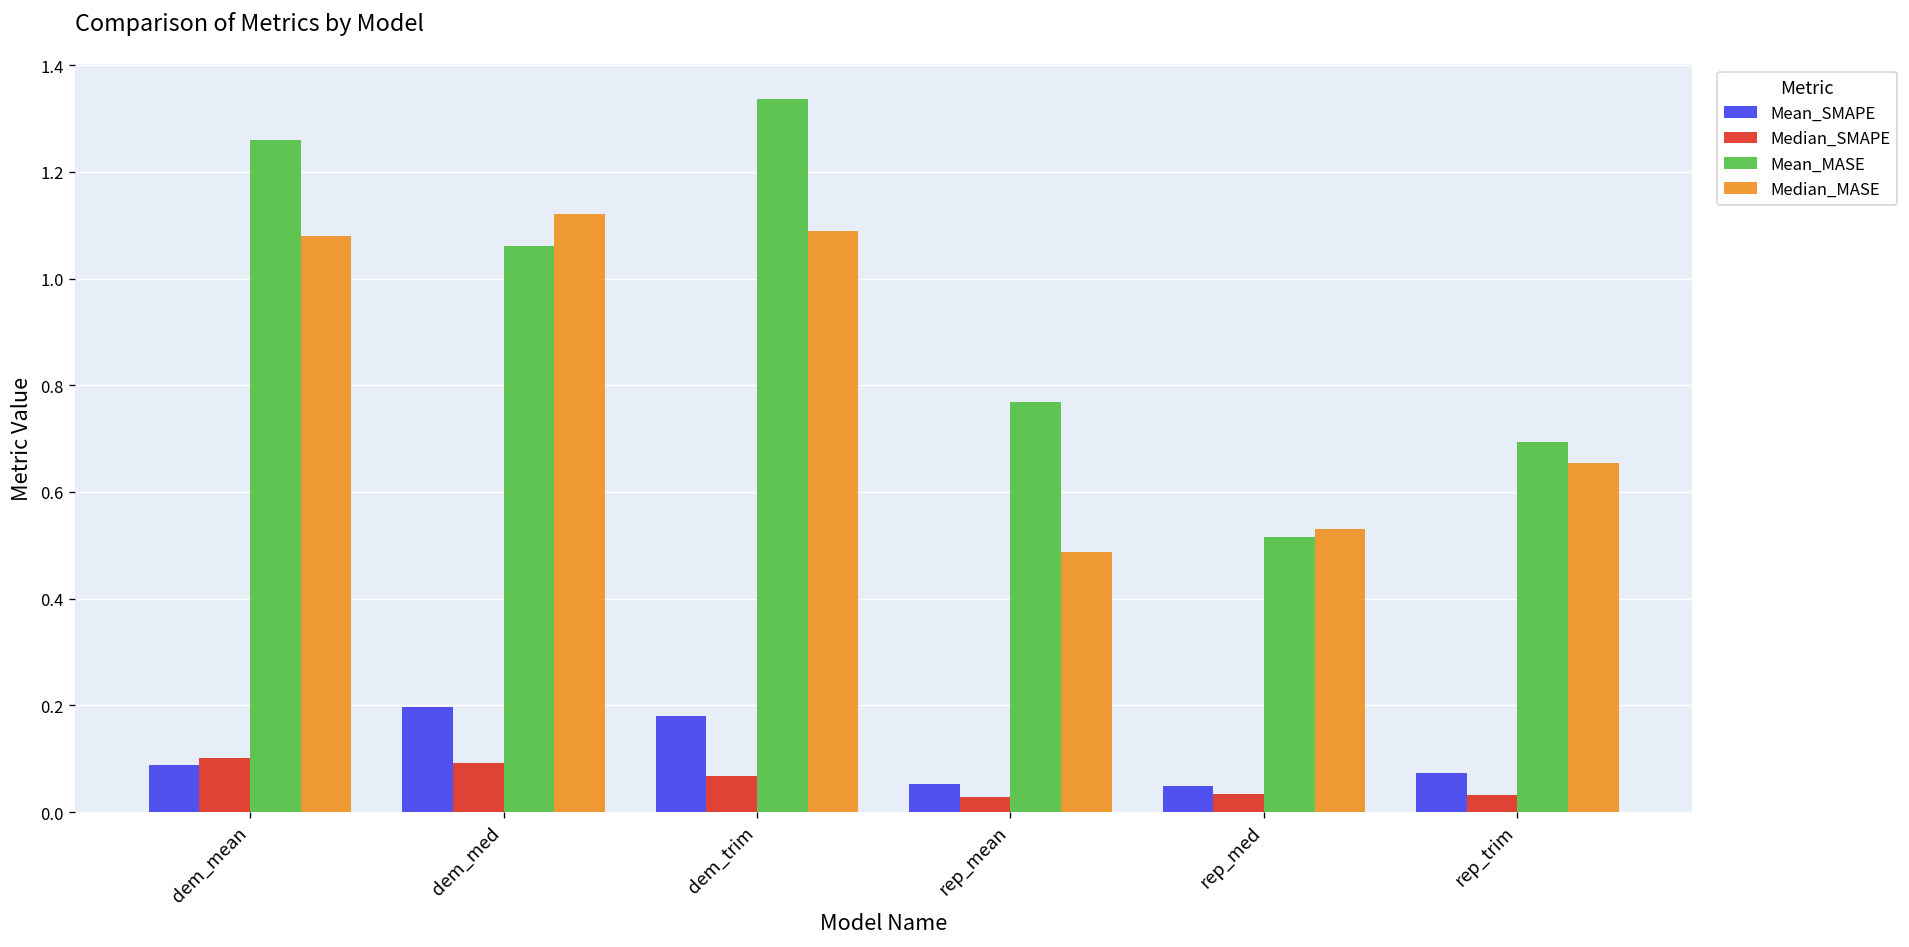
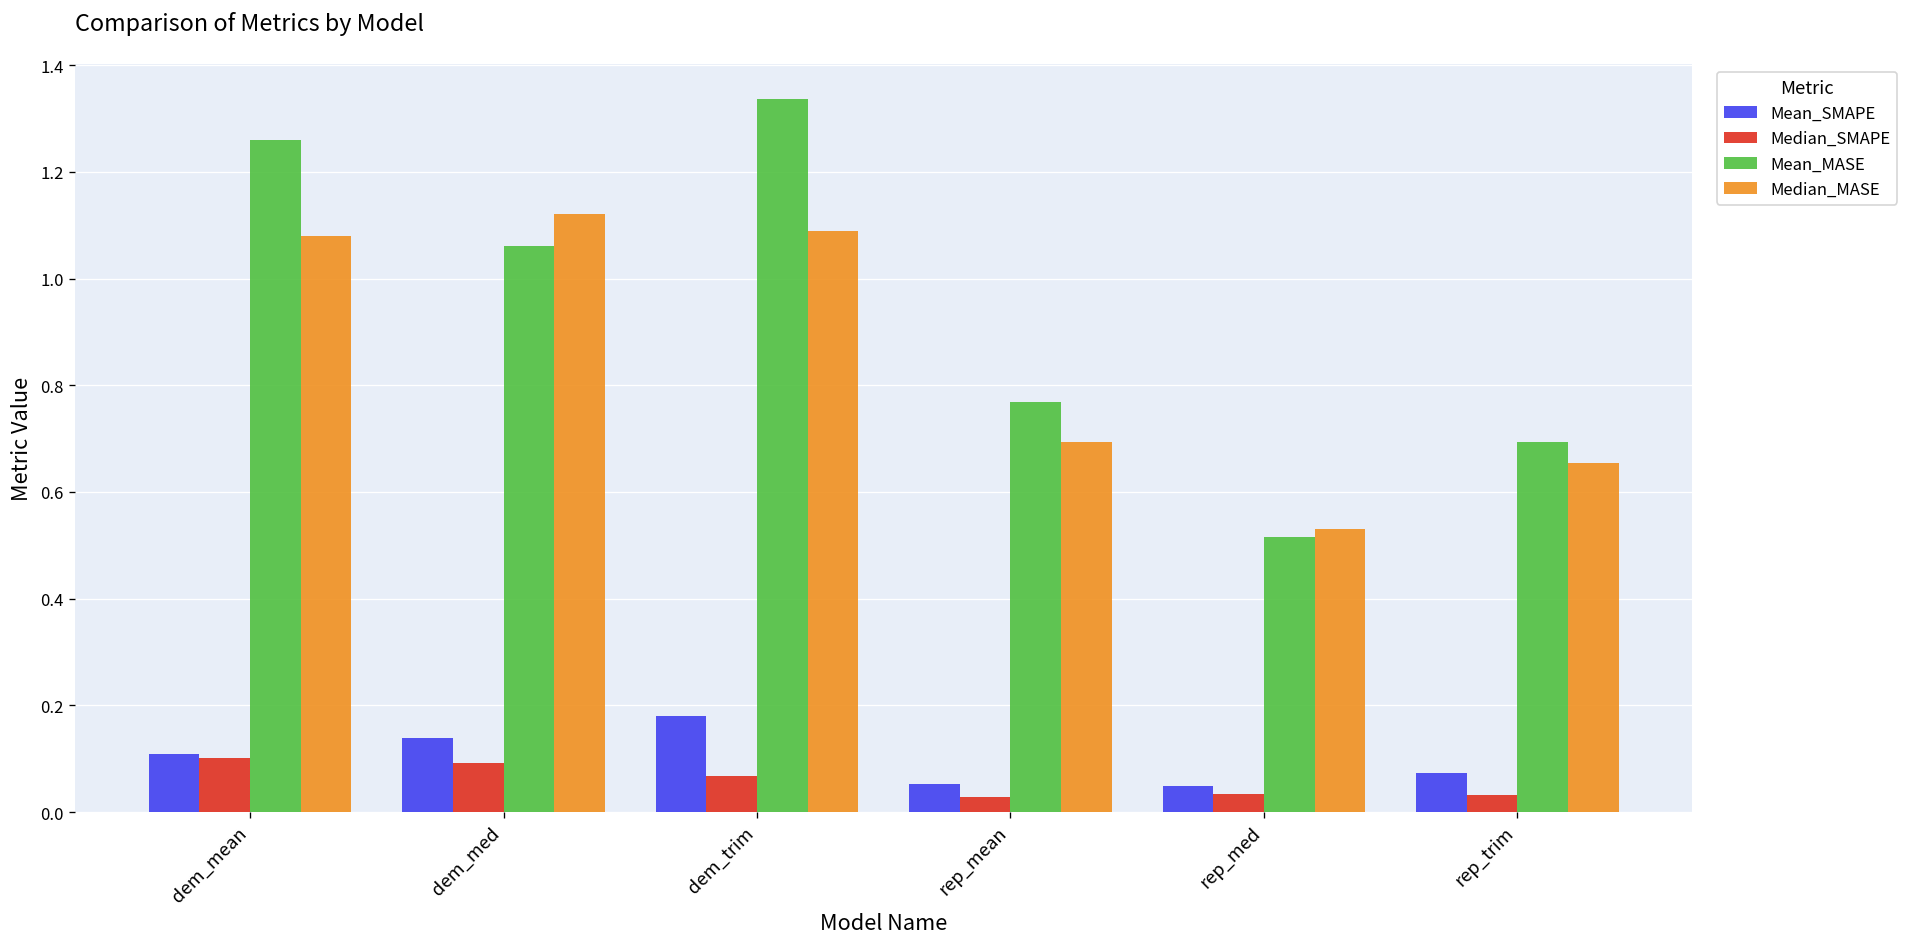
  {
    "Mean_SMAPE": {
-     "dem_mean": 0.09,
-     "dem_med": 0.20,
+     "dem_mean": 0.11,
+     "dem_med": 0.14,
      "dem_trim": 0.18,
      "rep_mean": 0.05,
      "rep_med": 0.05,
      "rep_trim": 0.07
    },
    "Median_SMAPE": {
      "dem_mean": 0.10,
      "dem_med": 0.09,
      "dem_trim": 0.07,
      "rep_mean": 0.03,
      "rep_med": 0.03,
      "rep_trim": 0.03
    },
    "Mean_MASE": {
      "dem_mean": 1.26,
      "dem_med": 1.06,
      "dem_trim": 1.34,
      "rep_mean": 0.77,
      "rep_med": 0.52,
      "rep_trim": 0.69
    },
    "Median_MASE": {
      "dem_mean": 1.08,
      "dem_med": 1.12,
      "dem_trim": 1.09,
-     "rep_mean": 0.49,
+     "rep_mean": 0.69,
      "rep_med": 0.53,
      "rep_trim": 0.65
    }
  }
